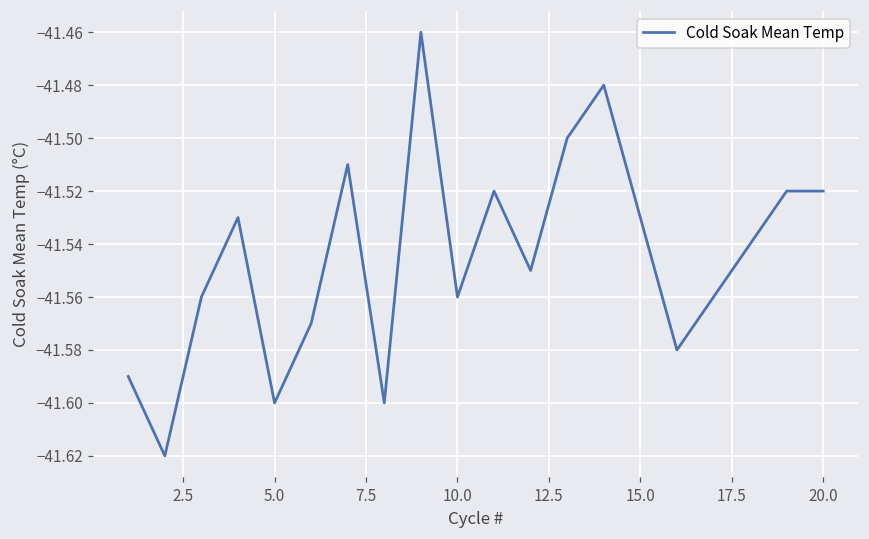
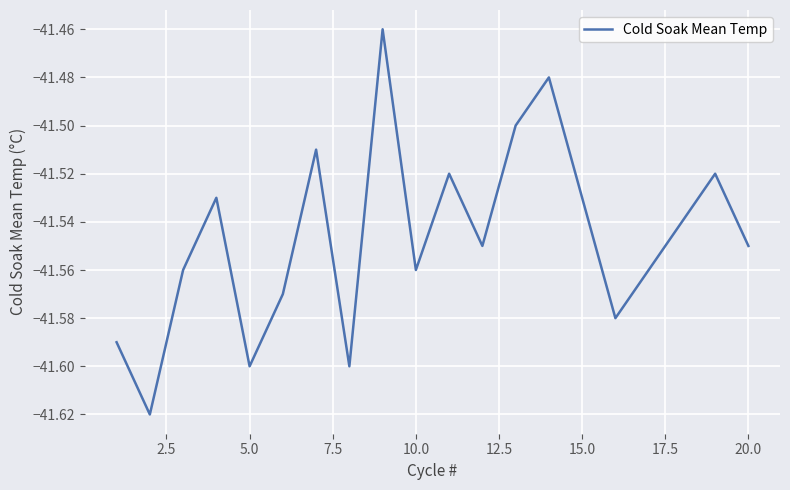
  {
    "5.0": -41.60,
    "10.0": -41.56,
    "15.0": -41.53,
-   "20.0": -41.52
+   "20.0": -41.55
  }
